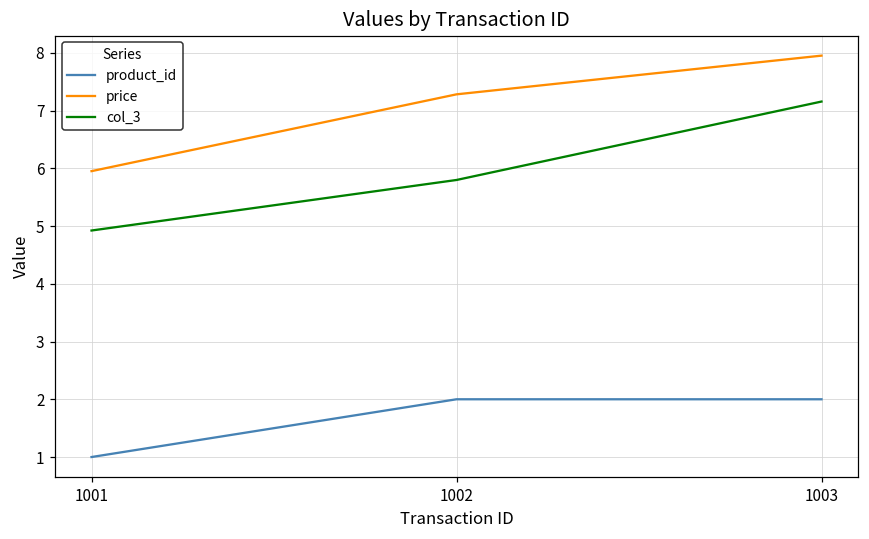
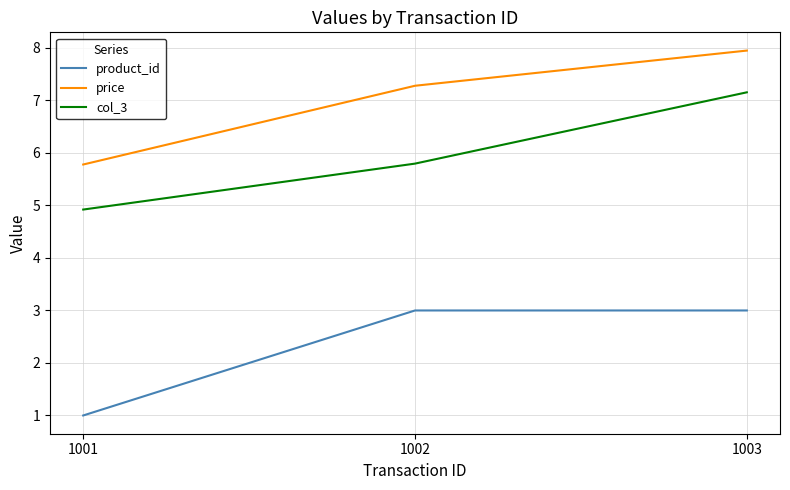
  {
    "product_id": {
      "1001": 1,
-     "1002": 2,
-     "1003": 2
+     "1002": 3,
+     "1003": 3
    },
    "price": {
-     "1001": 6.0,
+     "1001": 5.8,
      "1002": 7.3,
      "1003": 8.0
    },
    "col_3": {
      "1001": 4.9,
      "1002": 5.8,
      "1003": 7.2
    }
  }
